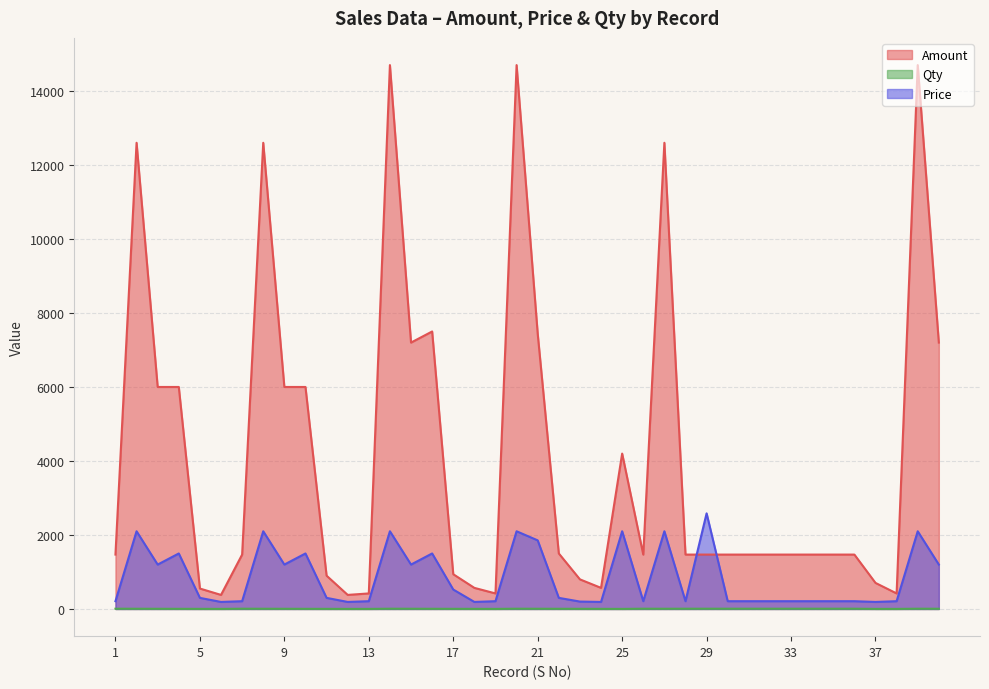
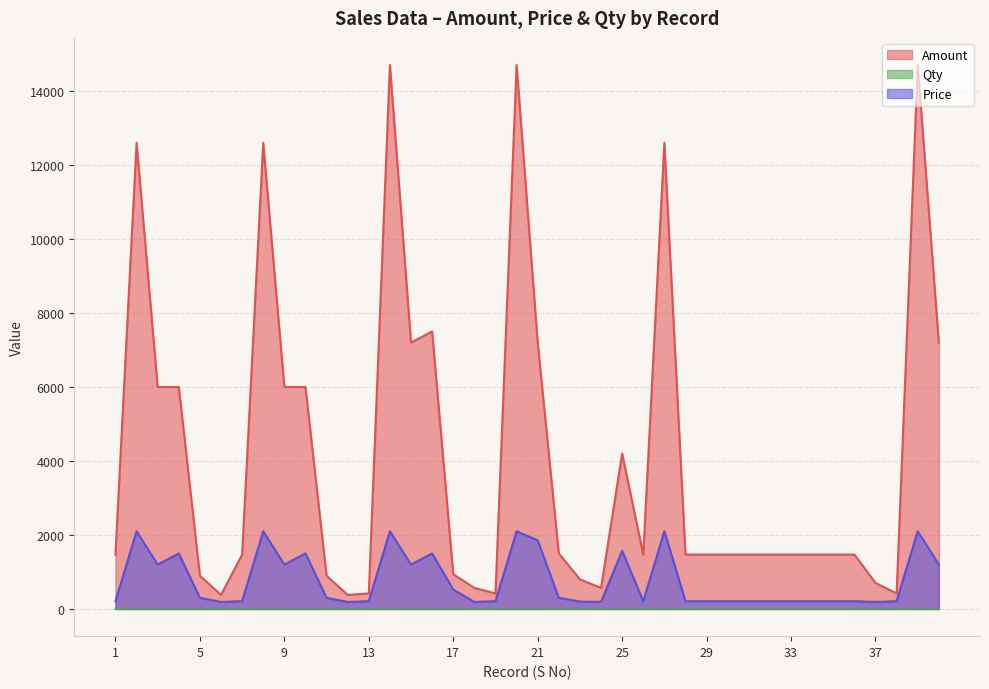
  {
    "Amount": {
      "1": 1500,
-     "5": 600,
+     "5": 900,
      "9": 6000,
      "13": 400,
      "17": 900,
-     "21": 7400,
+     "21": 7200,
      "25": 4200,
      "29": 1500,
      "33": 1500,
      "37": 700
    },
    "Qty": {
      "1": 0,
      "5": 0,
      "9": 0,
      "13": 0,
      "17": 0,
      "21": 0,
      "25": 0,
      "29": 0,
      "33": 0,
      "37": 0
    },
    "Price": {
      "1": 200,
      "5": 300,
      "9": 1200,
      "13": 200,
      "17": 500,
      "21": 1900,
-     "25": 2100,
-     "29": 2600,
+     "25": 1600,
+     "29": 200,
      "33": 200,
      "37": 200
    }
  }
